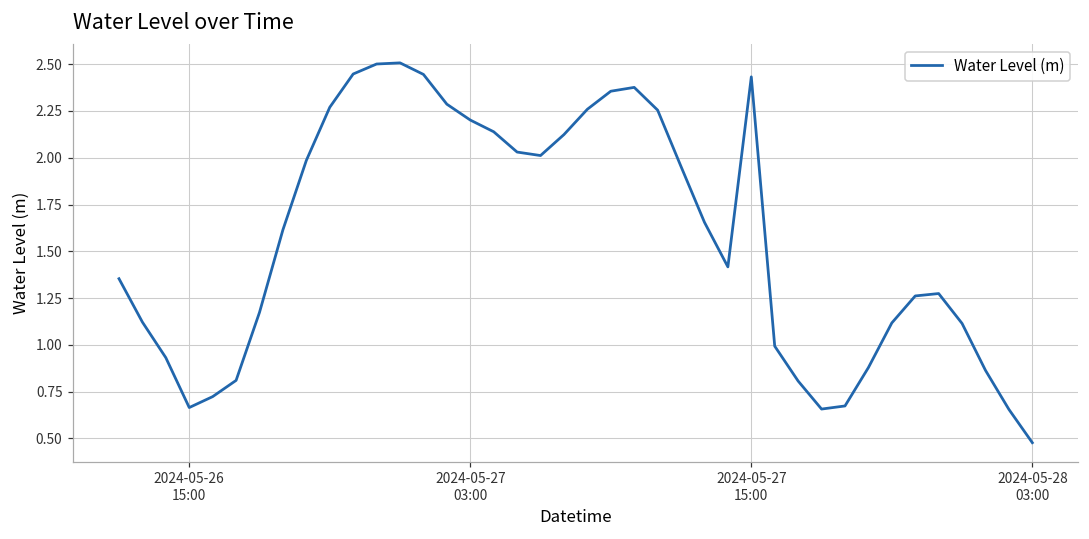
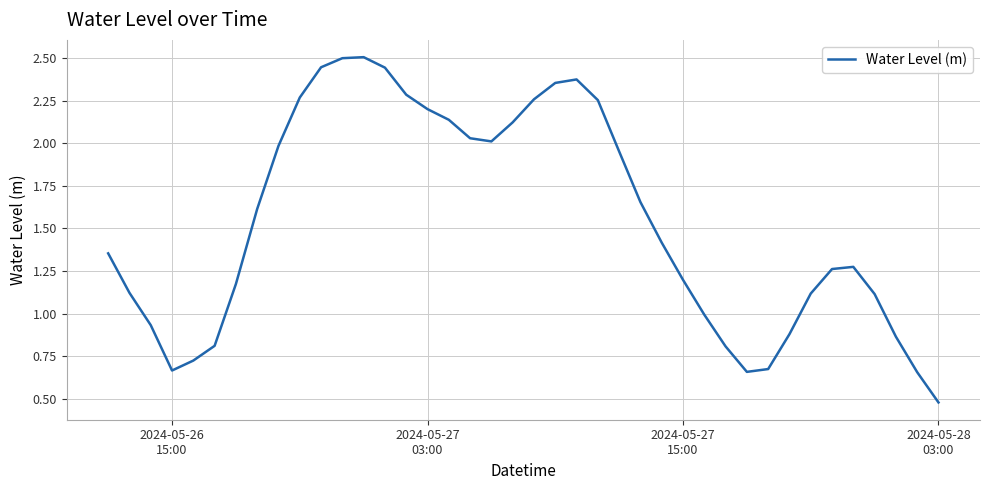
  {
    "2024-05-26 15:00": 0.67,
    "2024-05-27 03:00": 2.20,
-   "2024-05-27 15:00": 2.43,
+   "2024-05-27 15:00": 1.20,
    "2024-05-28 03:00": 0.48
  }
